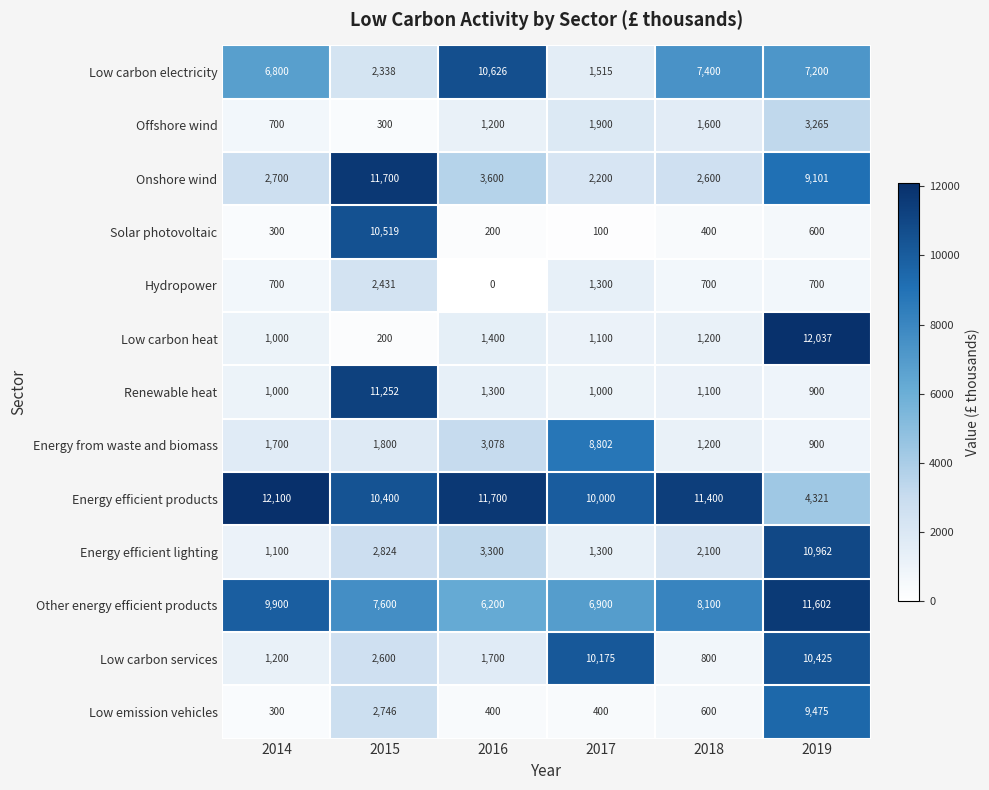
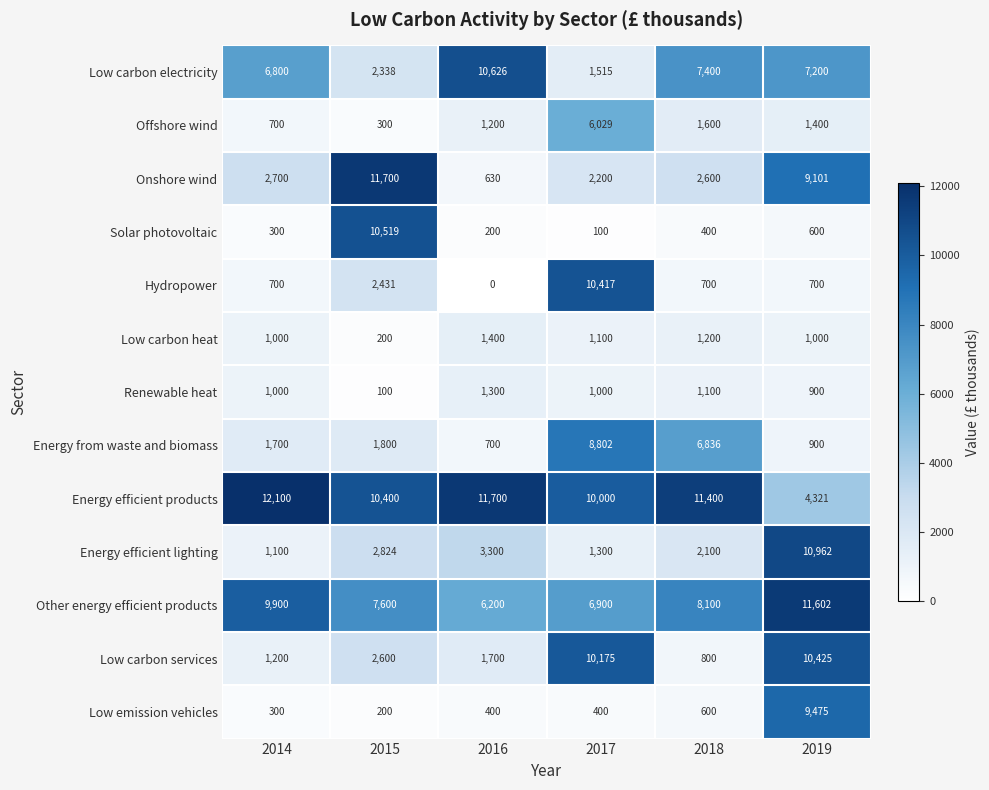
  {
    "Low carbon electricity": {
      "2014": "6,800",
      "2015": "2,338",
      "2016": "10,626",
      "2017": "1,515",
      "2018": "7,400",
      "2019": "7,200"
    },
    "Offshore wind": {
      "2014": "700",
      "2015": "300",
      "2016": "1,200",
-     "2017": "1,900",
+     "2017": "6,029",
      "2018": "1,600",
-     "2019": "3,265"
+     "2019": "1,400"
    },
    "Onshore wind": {
      "2014": "2,700",
      "2015": "11,700",
-     "2016": "3,600",
+     "2016": "630",
      "2017": "2,200",
      "2018": "2,600",
      "2019": "9,101"
    },
    "Solar photovoltaic": {
      "2014": "300",
      "2015": "10,519",
      "2016": "200",
      "2017": "100",
      "2018": "400",
      "2019": "600"
    },
    "Hydropower": {
      "2014": "700",
      "2015": "2,431",
      "2016": "0",
-     "2017": "1,300",
+     "2017": "10,417",
      "2018": "700",
      "2019": "700"
    },
    "Low carbon heat": {
      "2014": "1,000",
      "2015": "200",
      "2016": "1,400",
      "2017": "1,100",
      "2018": "1,200",
-     "2019": "12,037"
+     "2019": "1,000"
    },
    "Renewable heat": {
      "2014": "1,000",
-     "2015": "11,252",
+     "2015": "100",
      "2016": "1,300",
      "2017": "1,000",
      "2018": "1,100",
      "2019": "900"
    },
    "Energy from waste and biomass": {
      "2014": "1,700",
      "2015": "1,800",
-     "2016": "3,078",
+     "2016": "700",
      "2017": "8,802",
-     "2018": "1,200",
+     "2018": "6,836",
      "2019": "900"
    },
    "Energy efficient products": {
      "2014": "12,100",
      "2015": "10,400",
      "2016": "11,700",
      "2017": "10,000",
      "2018": "11,400",
      "2019": "4,321"
    },
    "Energy efficient lighting": {
      "2014": "1,100",
      "2015": "2,824",
      "2016": "3,300",
      "2017": "1,300",
      "2018": "2,100",
      "2019": "10,962"
    },
    "Other energy efficient products": {
      "2014": "9,900",
      "2015": "7,600",
      "2016": "6,200",
      "2017": "6,900",
      "2018": "8,100",
      "2019": "11,602"
    },
    "Low carbon services": {
      "2014": "1,200",
      "2015": "2,600",
      "2016": "1,700",
      "2017": "10,175",
      "2018": "800",
      "2019": "10,425"
    },
    "Low emission vehicles": {
      "2014": "300",
-     "2015": "2,746",
+     "2015": "200",
      "2016": "400",
      "2017": "400",
      "2018": "600",
      "2019": "9,475"
    }
  }
